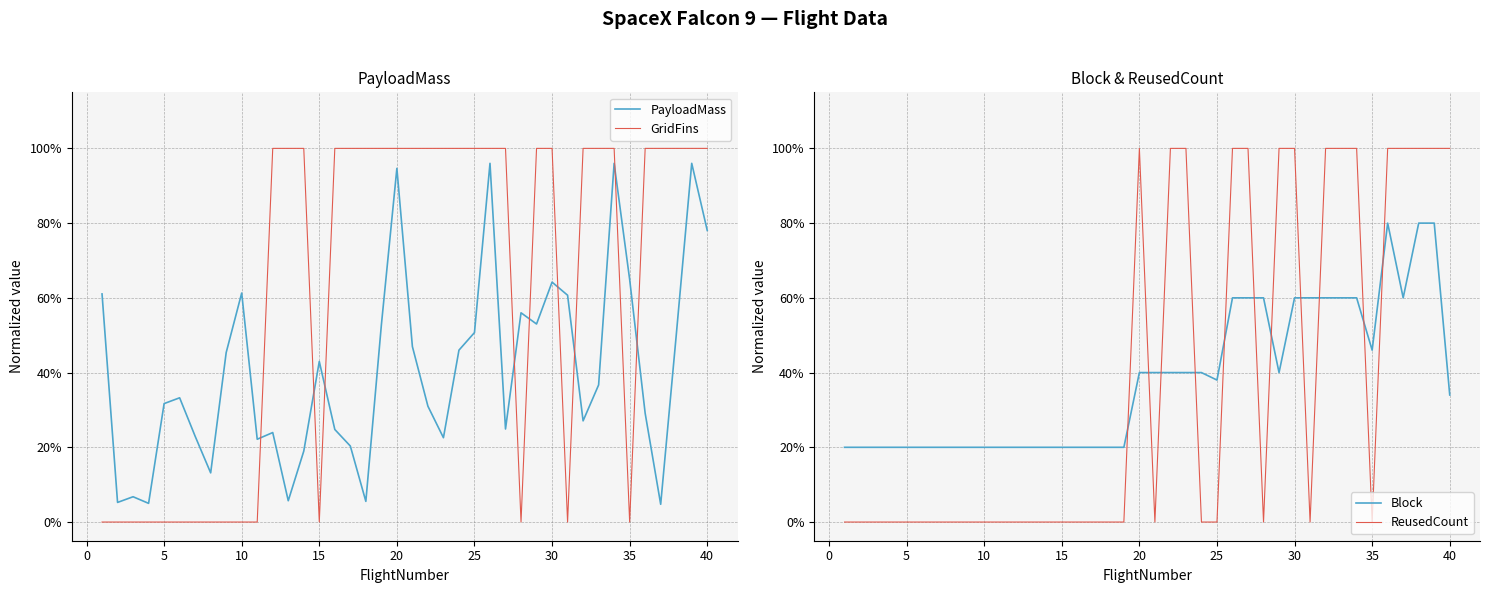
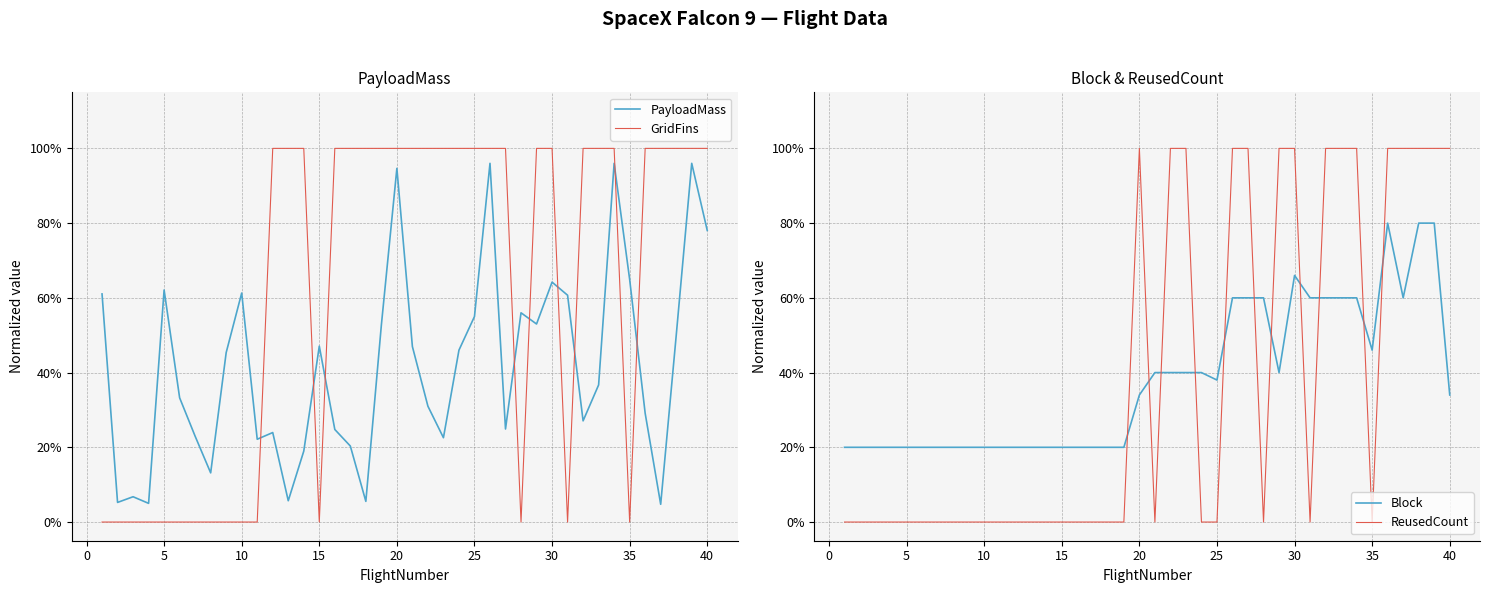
  {
    "PayloadMass": {
      "PayloadMass": {
-       "5": "32%",
+       "5": "62%",
        "10": "61%",
-       "15": "43%",
+       "15": "47%",
        "20": "95%",
-       "25": "51%",
+       "25": "55%",
        "30": "64%",
        "35": "65%",
        "40": "78%"
      },
      "GridFins": {
        "5": "0%",
        "10": "0%",
        "15": "0%",
        "20": "100%",
        "25": "100%",
        "30": "100%",
        "35": "0%",
        "40": "100%"
      }
    },
    "Block & ReusedCount": {
      "Block": {
        "5": "20%",
        "10": "20%",
        "15": "20%",
-       "20": "40%",
+       "20": "34%",
        "25": "38%",
-       "30": "60%",
+       "30": "66%",
        "35": "46%",
        "40": "34%"
      },
      "ReusedCount": {
        "5": "0%",
        "10": "0%",
        "15": "0%",
        "20": "100%",
        "25": "0%",
        "30": "100%",
        "40": "100%"
      }
    }
  }
